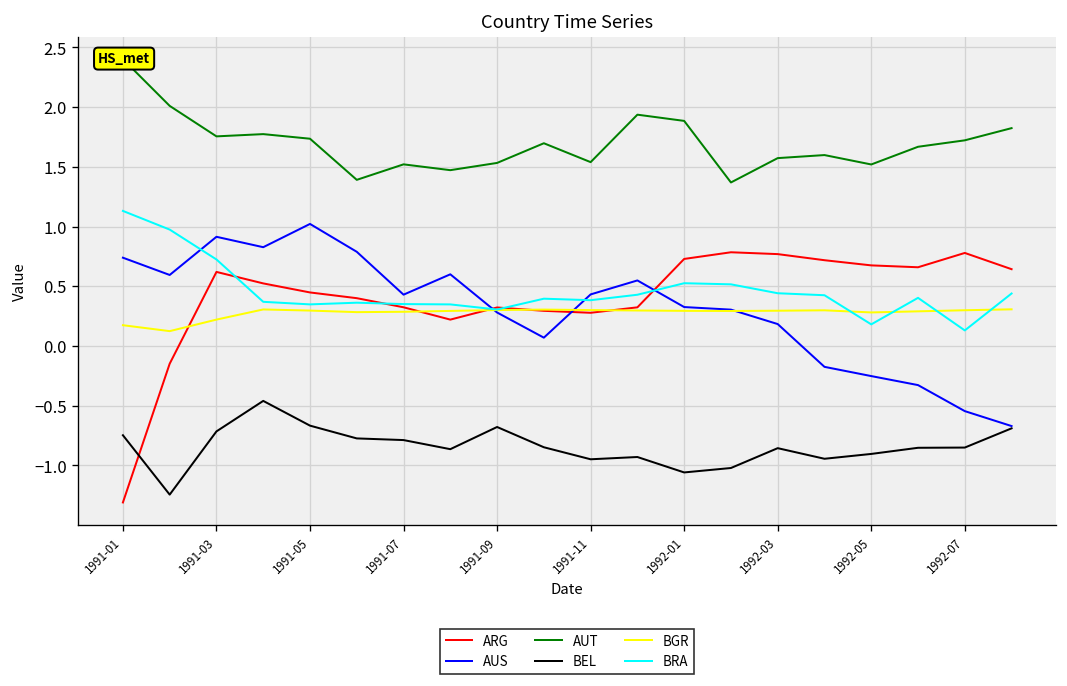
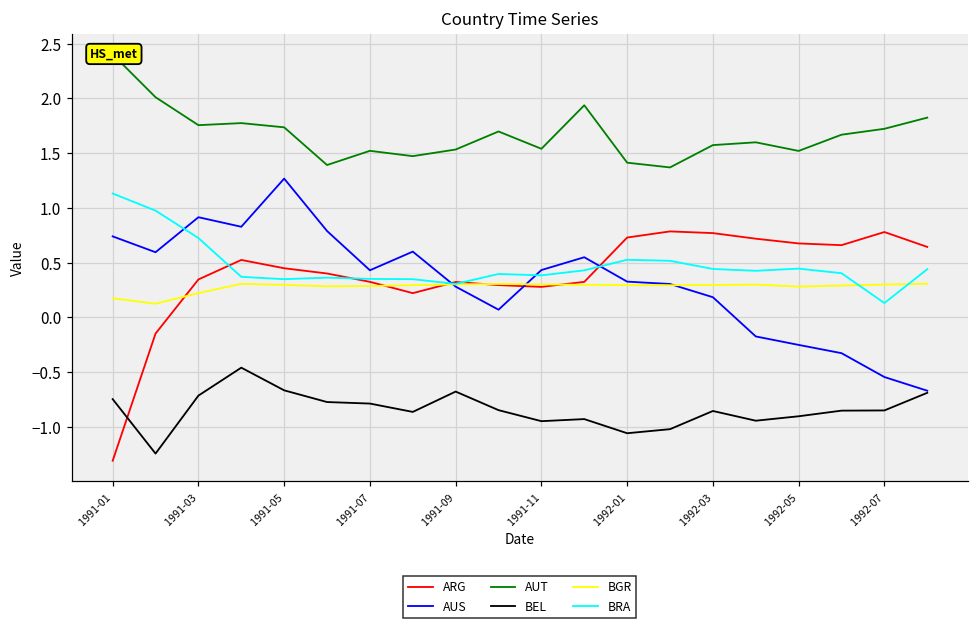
  {
    "ARG": {
      "1991-01": -1.3,
-     "1991-03": 0.6,
+     "1991-03": 0.3,
      "1991-05": 0.4,
      "1991-07": 0.3,
      "1992-01": 0.7,
      "1992-03": 0.8,
      "1992-05": 0.7,
      "1992-07": 0.8
    },
    "AUS": {
      "1991-01": 0.7,
      "1991-03": 0.9,
-     "1991-05": 1.0,
+     "1991-05": 1.3,
      "1991-07": 0.4,
      "1991-11": 0.4,
      "1992-01": 0.3,
      "1992-03": 0.2,
      "1992-05": -0.3,
      "1992-07": -0.5
    },
    "AUT": {
      "1991-03": 1.8,
      "1991-05": 1.7,
      "1991-07": 1.5,
      "1991-09": 1.5,
      "1991-11": 1.5,
-     "1992-01": 1.9,
+     "1992-01": 1.4,
      "1992-03": 1.6,
      "1992-05": 1.5,
      "1992-07": 1.7
    },
    "BEL": {
      "1991-01": -0.7,
      "1991-03": -0.7,
      "1991-05": -0.7,
      "1991-07": -0.8,
      "1991-09": -0.7,
      "1991-11": -0.9,
      "1992-01": -1.1,
      "1992-03": -0.9,
      "1992-05": -0.9,
      "1992-07": -0.9
    },
    "BGR": {
      "1991-01": 0.2,
      "1991-03": 0.2,
      "1991-05": 0.3,
      "1991-07": 0.3,
      "1992-01": 0.3,
      "1992-03": 0.3,
      "1992-05": 0.3,
      "1992-07": 0.3
    },
    "BRA": {
      "1991-01": 1.1,
      "1991-03": 0.7,
      "1991-05": 0.3,
      "1991-07": 0.4,
      "1991-11": 0.4,
      "1992-01": 0.5,
      "1992-03": 0.4,
-     "1992-05": 0.2,
+     "1992-05": 0.4,
      "1992-07": 0.1
    }
  }
